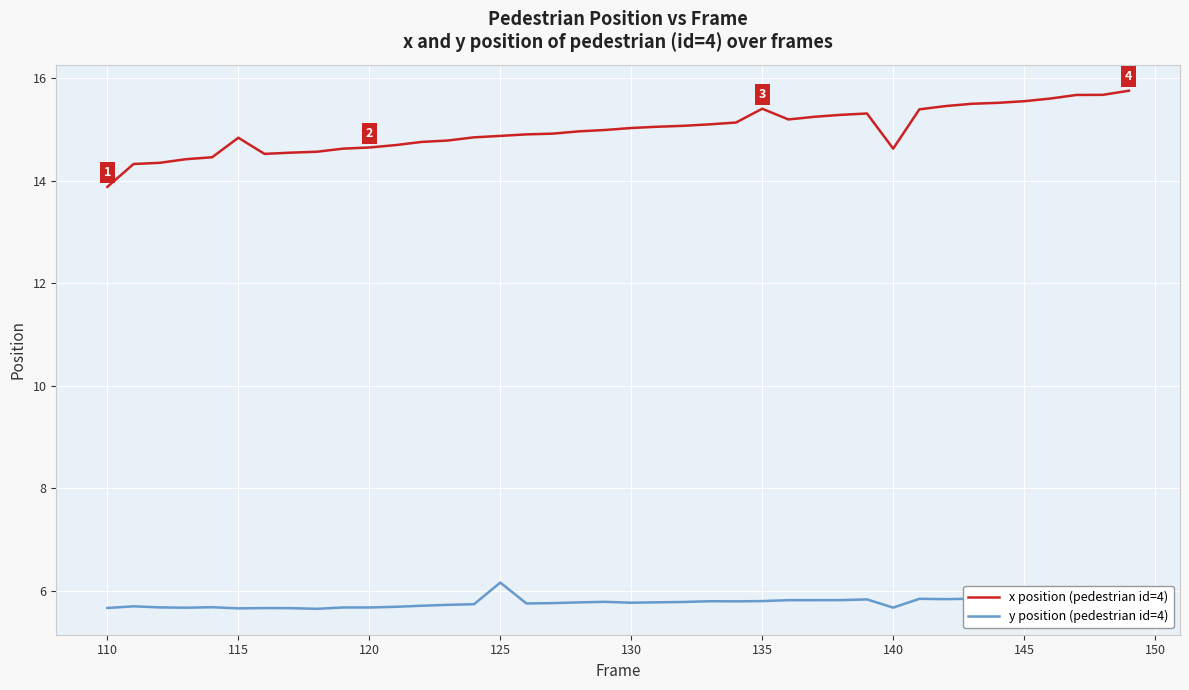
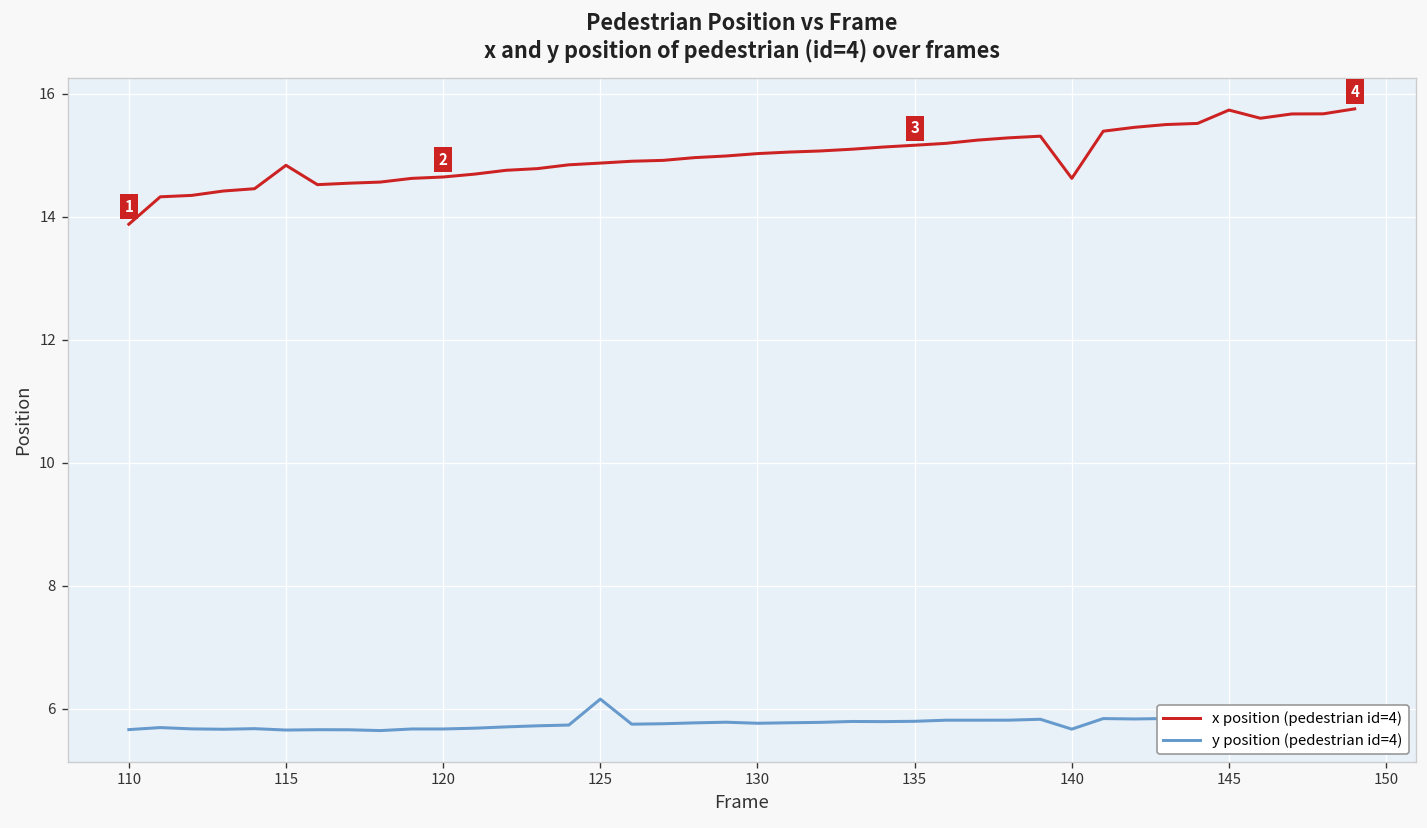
  {
    "x position (pedestrian id=4)": {
      "115": 14.8,
      "125": 14.9,
      "130": 15.0,
-     "135": 15.4,
+     "135": 15.2,
      "140": 14.6,
-     "145": 15.6
+     "145": 15.7
    },
    "y position (pedestrian id=4)": {
      "110": 5.7,
      "115": 5.7,
      "120": 5.7,
      "125": 6.2,
      "130": 5.8,
      "135": 5.8,
      "140": 5.7
    }
  }
